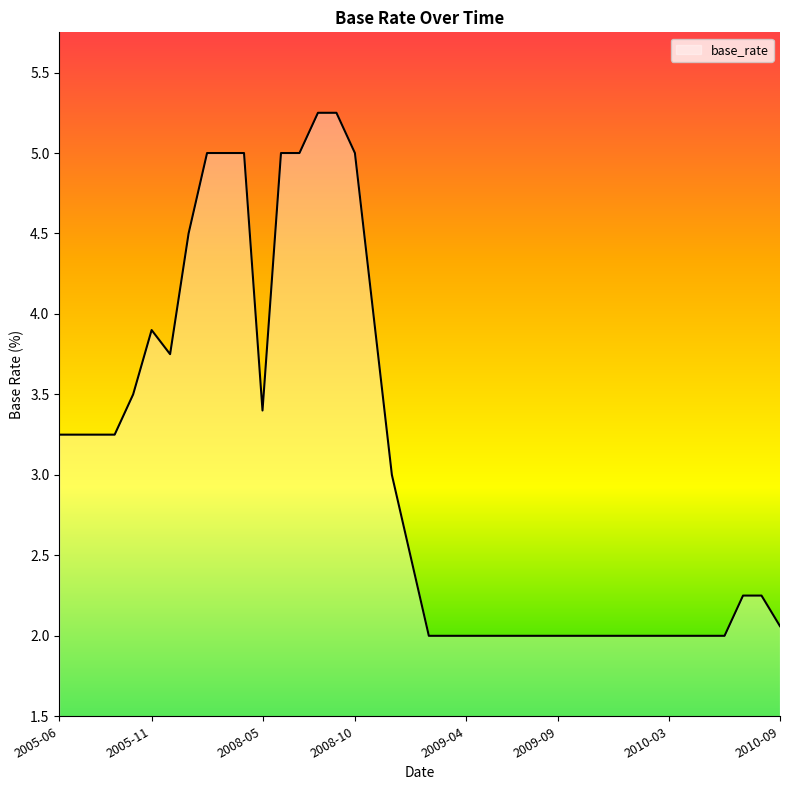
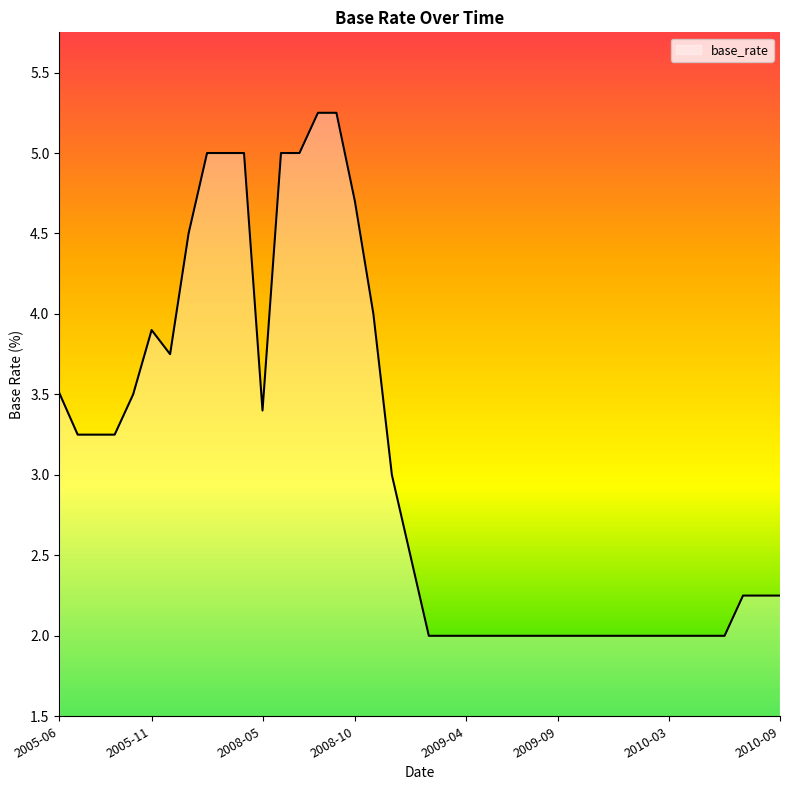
  {
-   "2005-06": 3.25,
+   "2005-06": 3.51,
    "2005-11": 3.90,
    "2008-05": 3.40,
-   "2008-10": 5.0,
+   "2008-10": 4.7,
    "2009-04": 2.00,
    "2009-09": 2.00,
    "2010-03": 2.00,
-   "2010-09": 2.06
+   "2010-09": 2.25
  }
